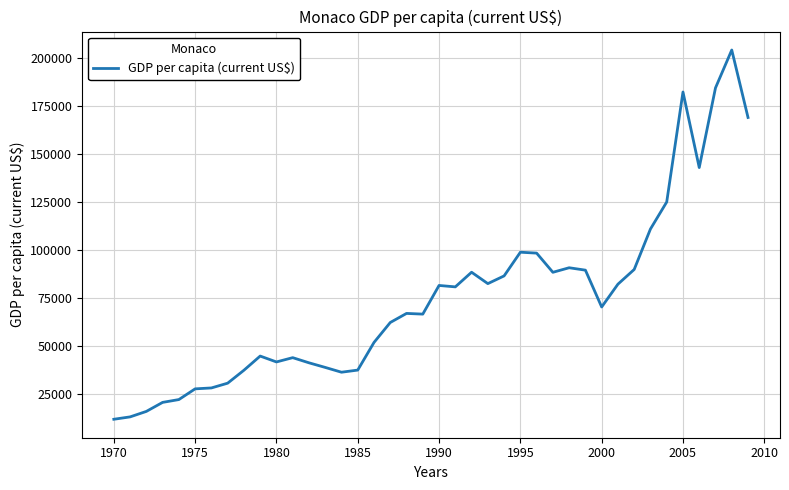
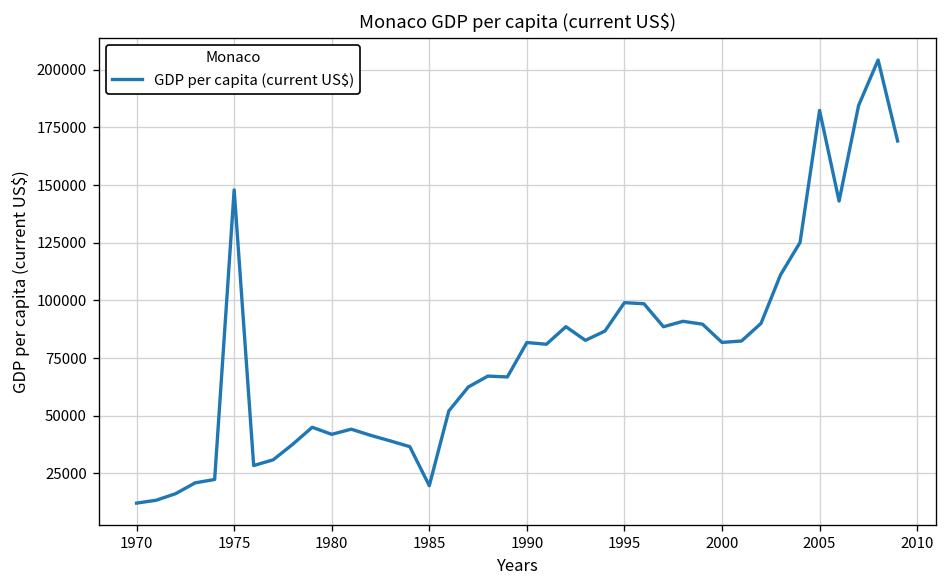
  {
    "1970": 12000,
-   "1975": 28000,
+   "1975": 148000,
    "1980": 42000,
-   "1985": 38000,
+   "1985": 20000,
    "1990": 82000,
    "1995": 99000,
-   "2000": 71000,
+   "2000": 82000,
    "2005": 182000
  }
